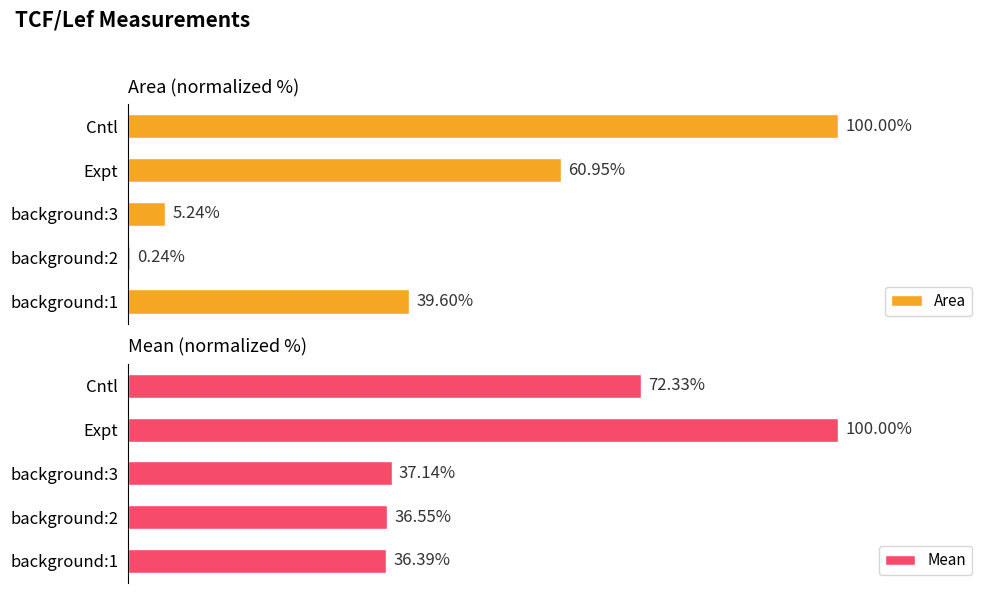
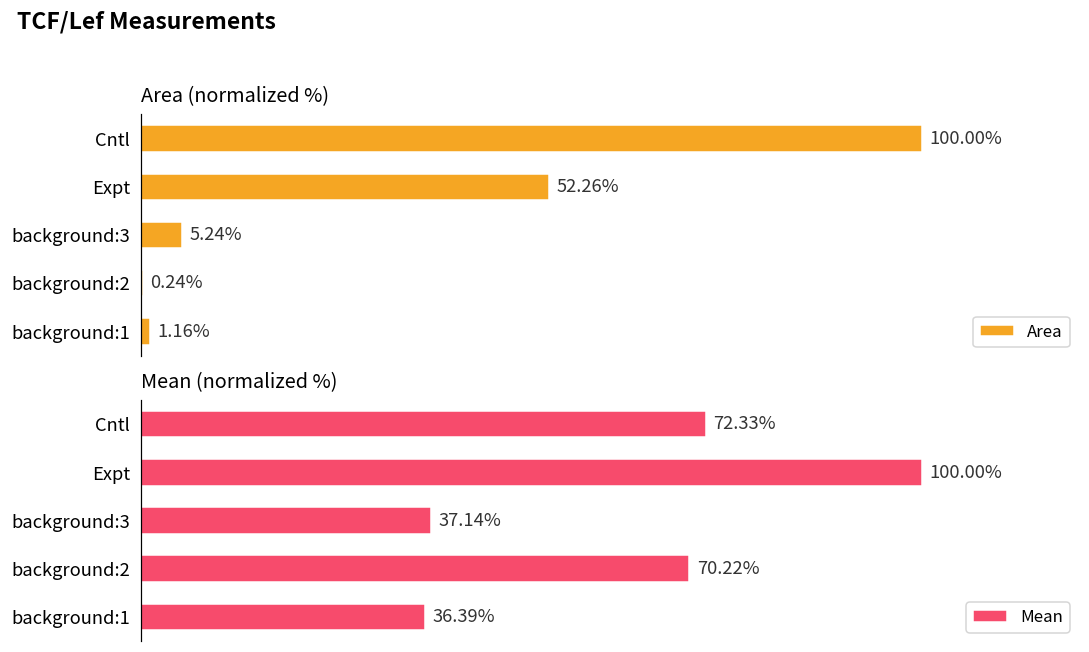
  {
    "Area (normalized %)": {
      "Cntl": "100.00%",
-     "Expt": "60.95%",
+     "Expt": "52.26%",
      "background:3": "5.24%",
      "background:2": "0.24%",
-     "background:1": "39.60%"
+     "background:1": "1.16%"
    },
    "Mean (normalized %)": {
      "Cntl": "72.33%",
      "Expt": "100.00%",
      "background:3": "37.14%",
-     "background:2": "36.55%",
+     "background:2": "70.22%",
      "background:1": "36.39%"
    }
  }
